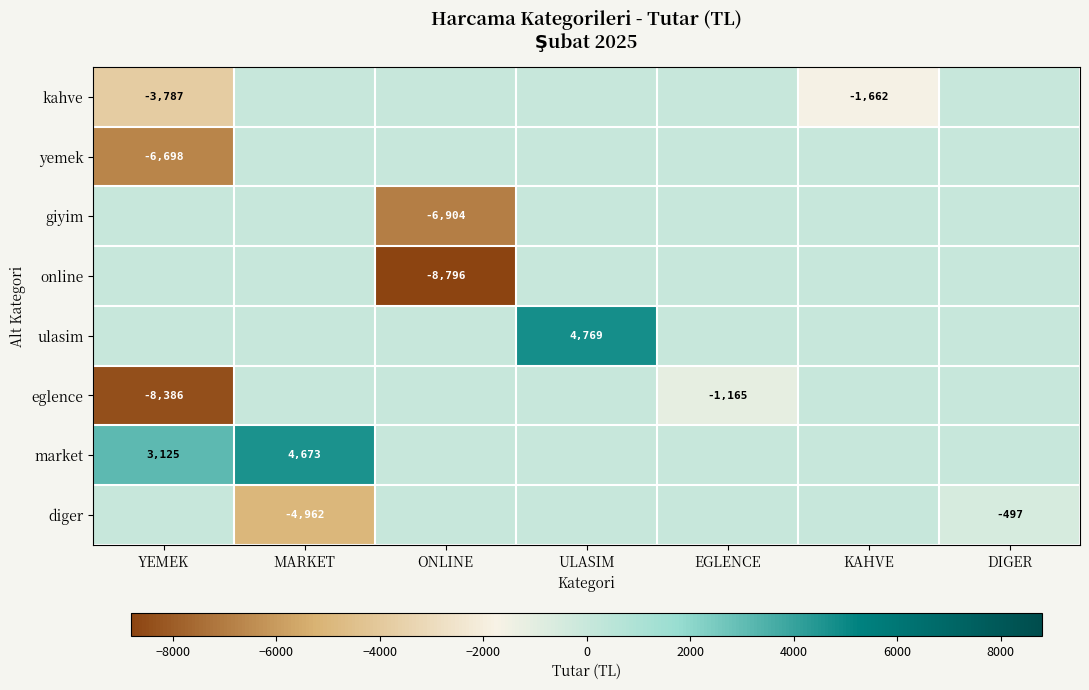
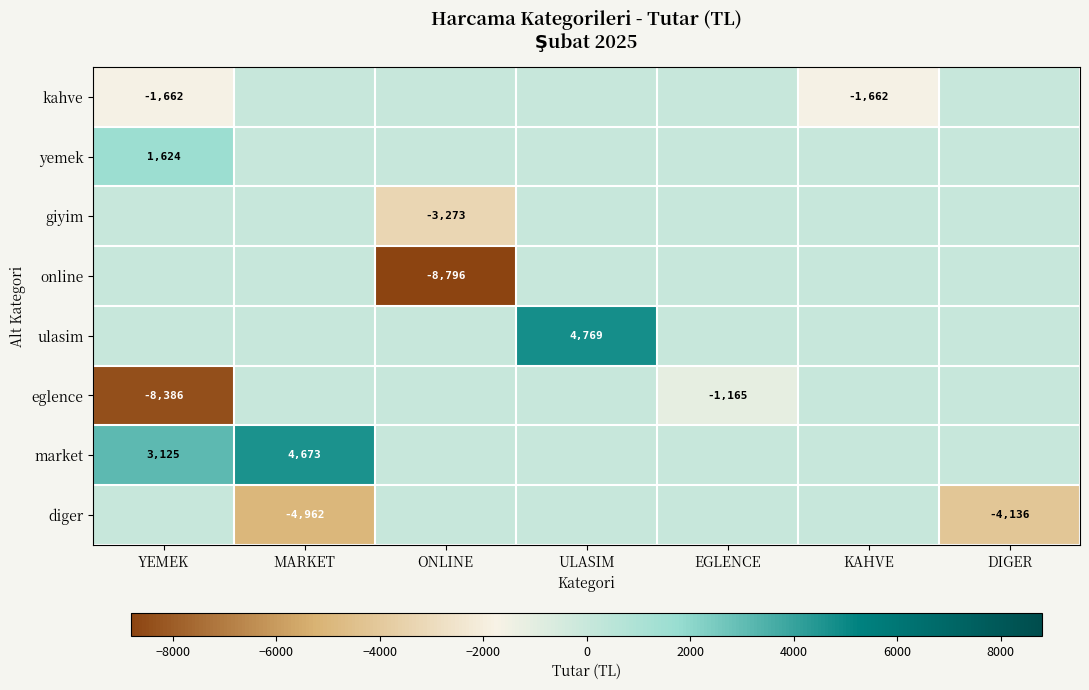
  {
    "kahve": {
-     "YEMEK": "-3,787",
+     "YEMEK": "-1,662",
      "KAHVE": "-1,662"
    },
    "yemek": {
-     "YEMEK": "-6,698"
+     "YEMEK": "1,624"
    },
    "giyim": {
-     "ONLINE": "-6,904"
+     "ONLINE": "-3,273"
    },
    "online": {
      "ONLINE": "-8,796"
    },
    "ulasim": {
      "ULASIM": "4,769"
    },
    "eglence": {
      "YEMEK": "-8,386",
      "EGLENCE": "-1,165"
    },
    "market": {
      "YEMEK": "3,125",
      "MARKET": "4,673"
    },
    "diger": {
      "MARKET": "-4,962",
-     "DIGER": "-497"
+     "DIGER": "-4,136"
    }
  }
